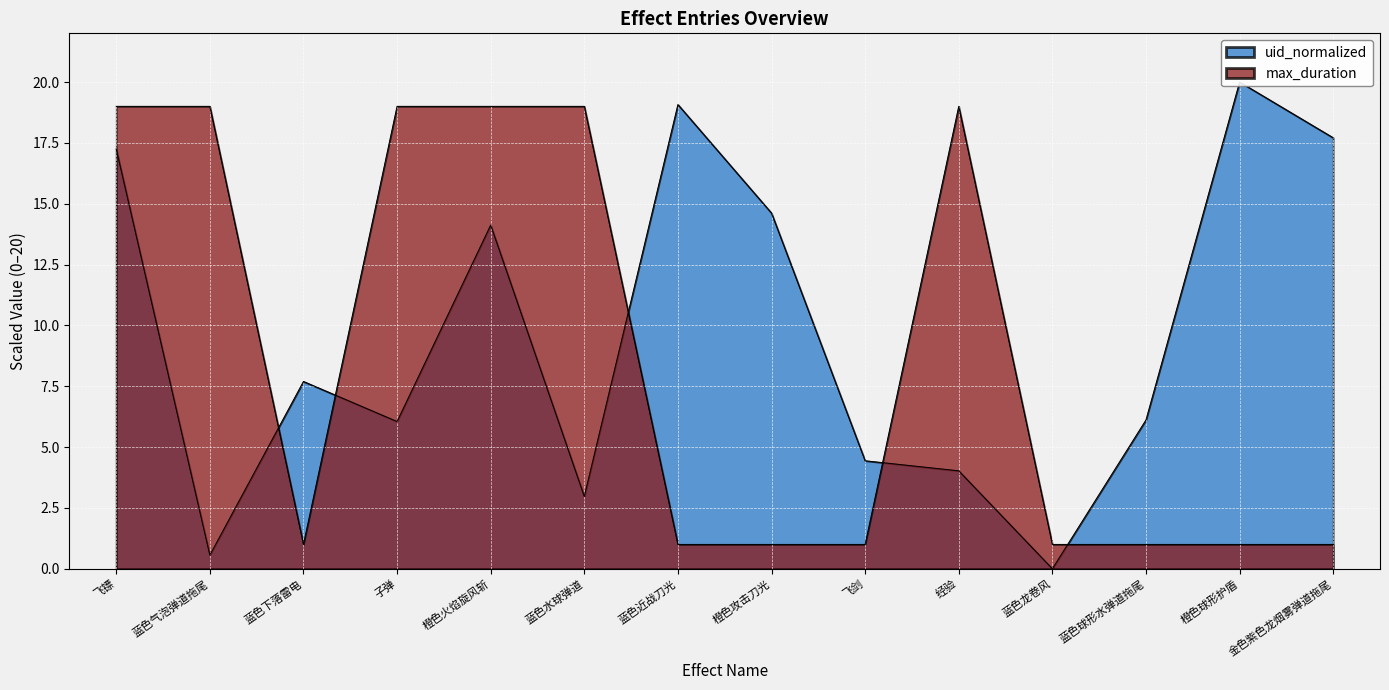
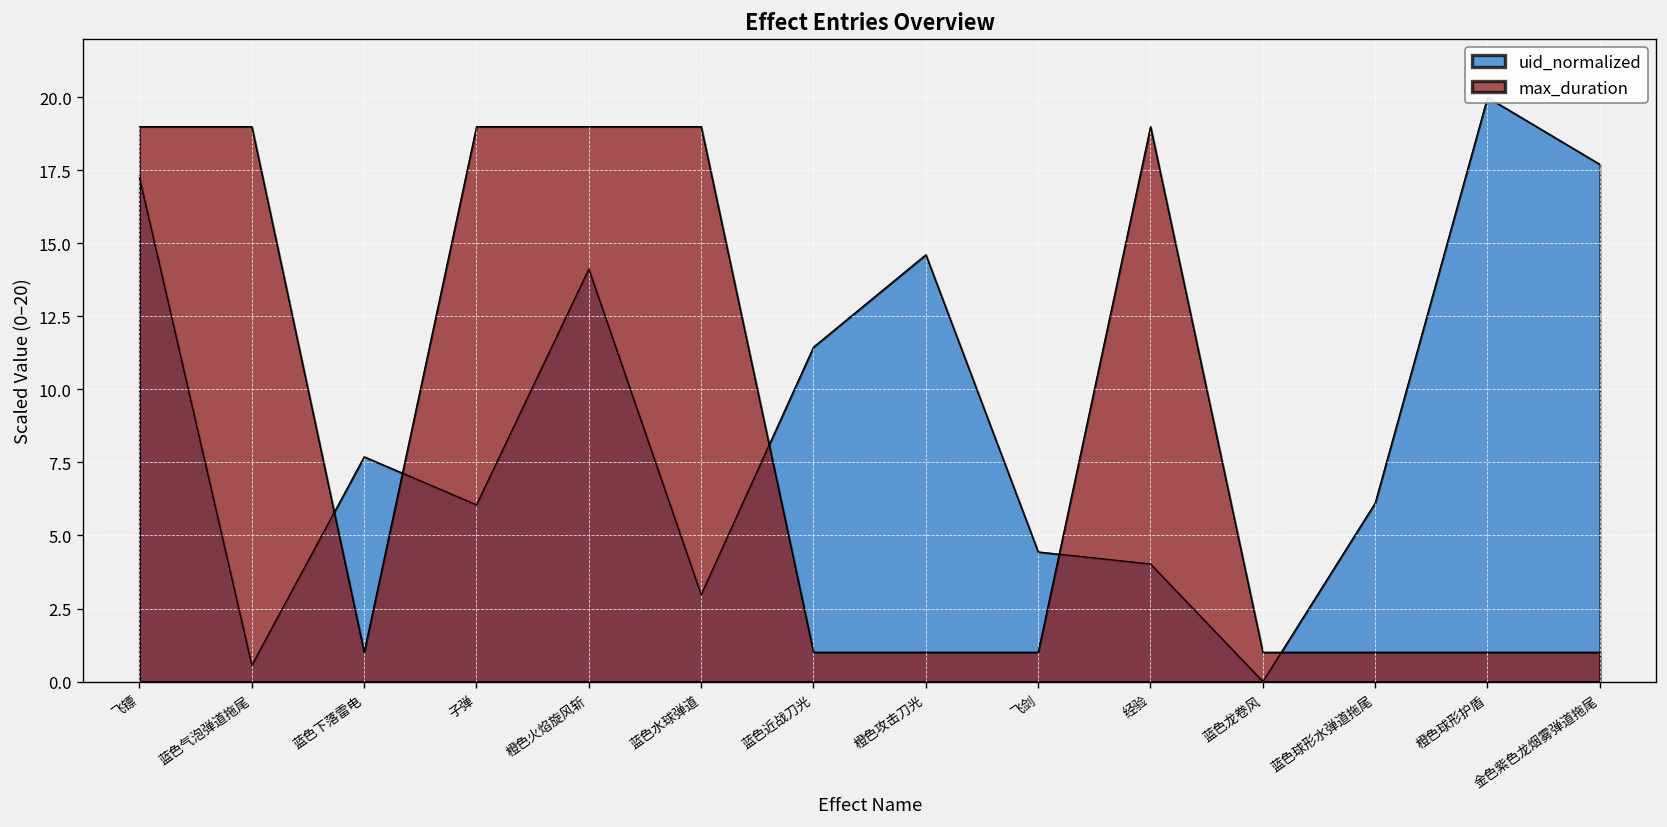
  {
    "uid_normalized": {
      "飞镖": 17.2,
      "蓝色气泡弹道拖尾": 0.6,
      "蓝色下落雷电": 7.7,
      "子弹": 6.0,
      "橙色火焰旋风斩": 14.1,
      "蓝色水球弹道": 3.0,
-     "蓝色近战刀光": 19.1,
+     "蓝色近战刀光": 11.5,
      "橙色攻击刀光": 14.6,
      "飞剑": 4.4,
      "经验": 4.0,
      "蓝色龙卷风": 0.0,
      "蓝色球形水弹道拖尾": 6.1,
      "金色紫色龙烟雾弹道拖尾": 17.7
    },
    "max_duration": {
      "飞镖": 19.0,
      "蓝色气泡弹道拖尾": 19.0,
      "蓝色下落雷电": 1.0,
      "子弹": 19.0,
      "橙色火焰旋风斩": 19.0,
      "蓝色水球弹道": 19.0,
      "蓝色近战刀光": 1.0,
      "橙色攻击刀光": 1.0,
      "飞剑": 1.0,
      "经验": 19.0,
      "蓝色龙卷风": 1.0,
      "蓝色球形水弹道拖尾": 1.0,
      "橙色球形护盾": 1.0,
      "金色紫色龙烟雾弹道拖尾": 1.0
    }
  }
